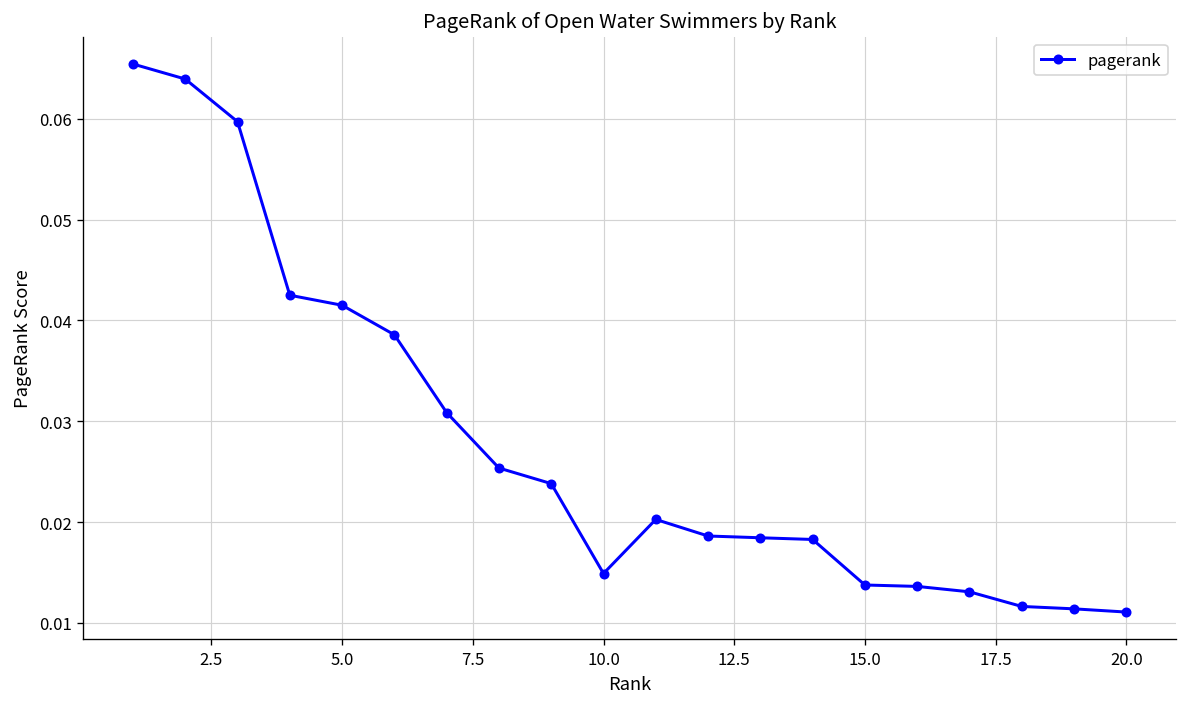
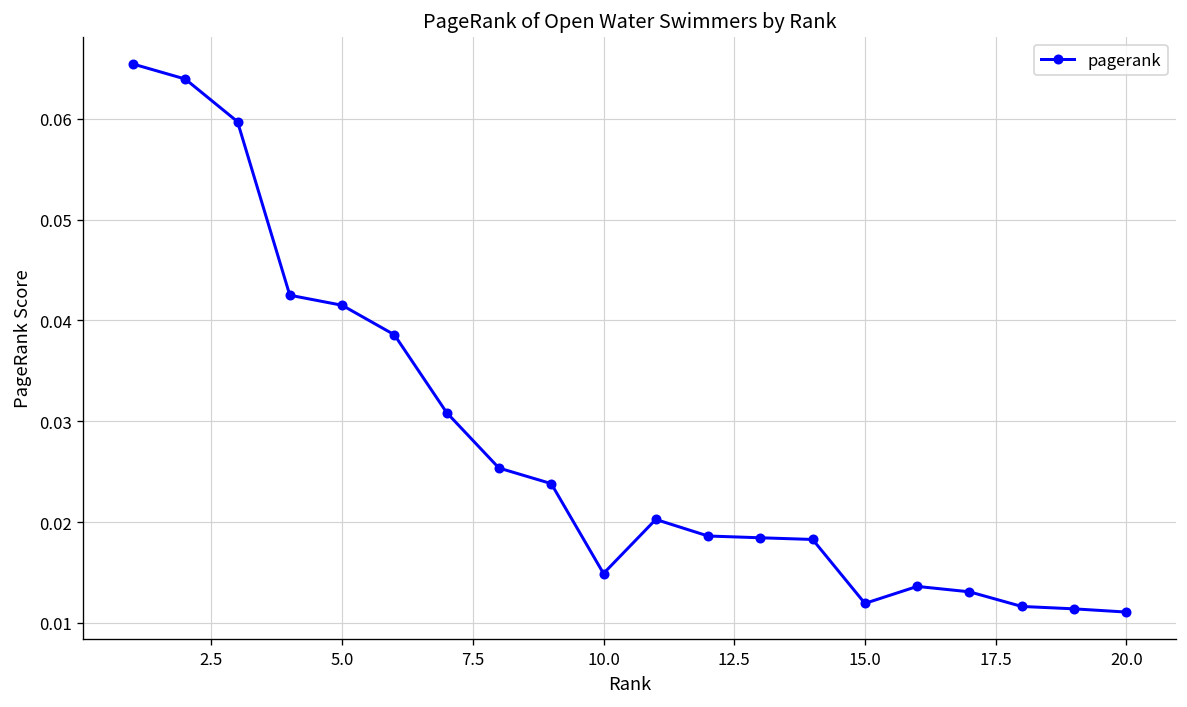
  {
    "5.0": 0.042,
    "10.0": 0.015,
-   "15.0": 0.014,
+   "15.0": 0.012,
    "20.0": 0.011
  }
